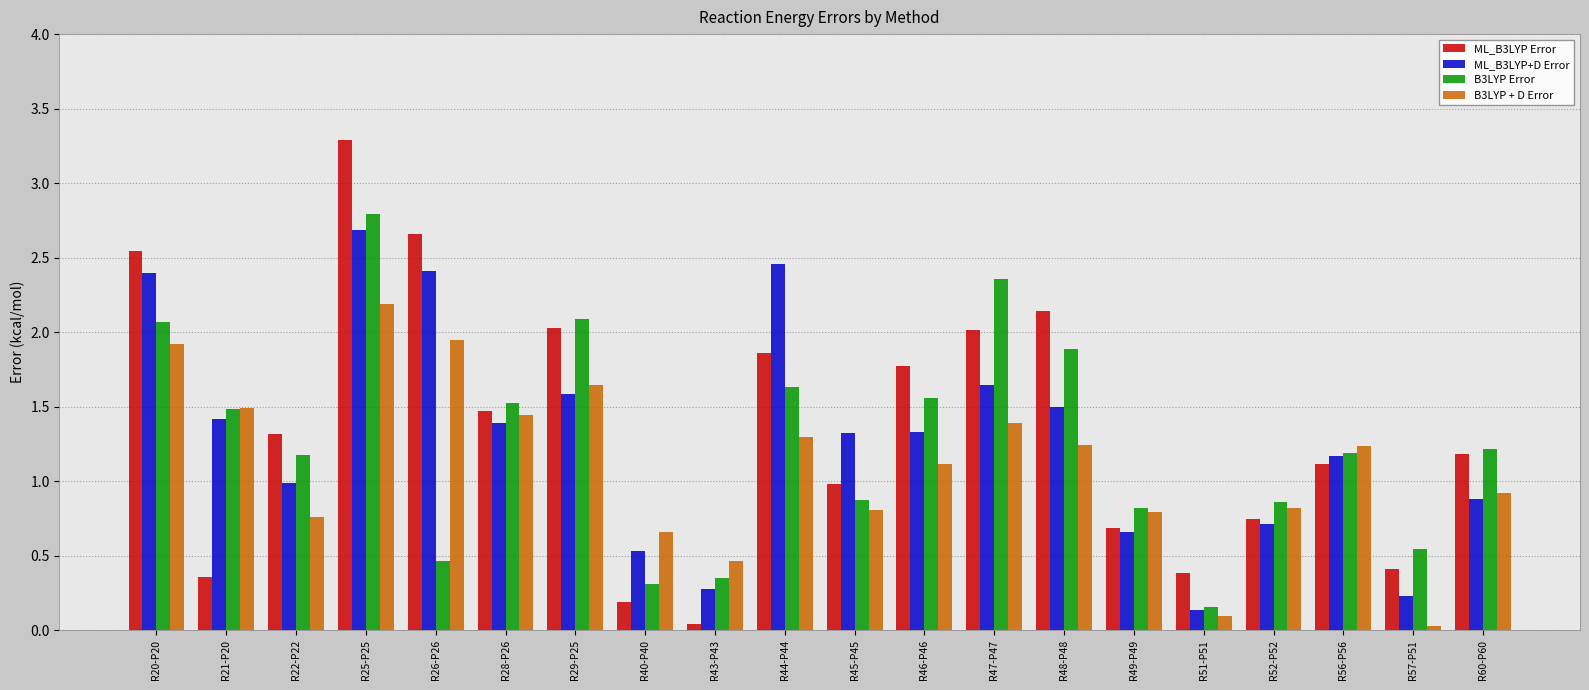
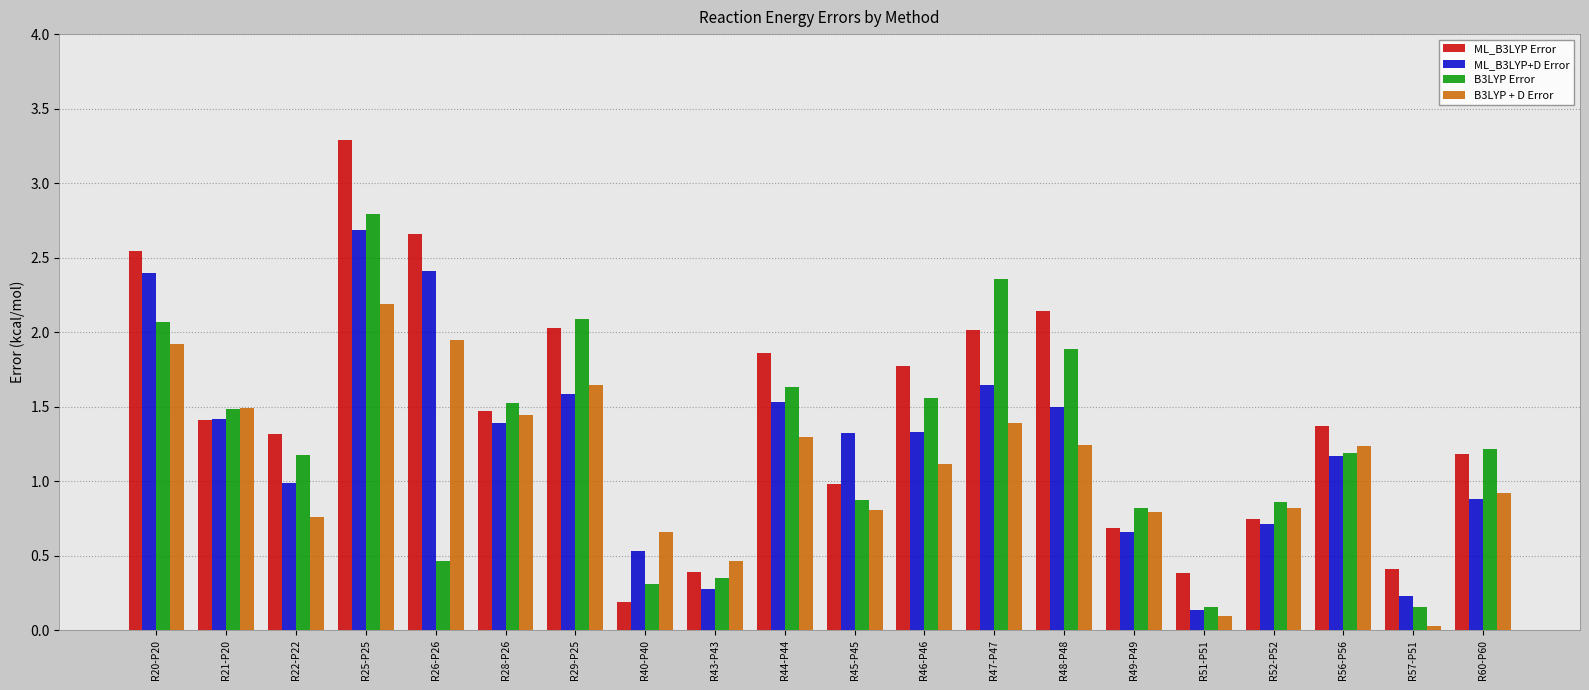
  {
    "ML_B3LYP Error": {
      "R20-P20": 2.54,
-     "R21-P20": 0.36,
+     "R21-P20": 1.41,
      "R22-P22": 1.32,
      "R25-P25": 3.29,
      "R26-P26": 2.66,
      "R28-P26": 1.47,
      "R29-P25": 2.03,
      "R40-P40": 0.19,
-     "R43-P43": 0.04,
+     "R43-P43": 0.39,
      "R44-P44": 1.86,
      "R45-P45": 0.98,
      "R46-P46": 1.77,
      "R47-P47": 2.01,
      "R48-P48": 2.14,
      "R49-P49": 0.68,
      "R51-P51": 0.38,
      "R52-P52": 0.75,
-     "R56-P56": 1.12,
+     "R56-P56": 1.37,
      "R57-P51": 0.41,
      "R60-P60": 1.18
    },
    "ML_B3LYP+D Error": {
      "R20-P20": 2.40,
      "R21-P20": 1.41,
      "R22-P22": 0.99,
      "R25-P25": 2.68,
      "R26-P26": 2.41,
      "R28-P26": 1.39,
      "R29-P25": 1.59,
      "R40-P40": 0.53,
      "R43-P43": 0.27,
-     "R44-P44": 2.45,
+     "R44-P44": 1.53,
      "R45-P45": 1.32,
      "R46-P46": 1.33,
      "R47-P47": 1.65,
      "R48-P48": 1.49,
      "R49-P49": 0.66,
      "R51-P51": 0.13,
      "R52-P52": 0.71,
      "R56-P56": 1.17,
      "R57-P51": 0.23,
      "R60-P60": 0.88
    },
    "B3LYP Error": {
      "R20-P20": 2.07,
      "R21-P20": 1.49,
      "R22-P22": 1.17,
      "R25-P25": 2.79,
      "R26-P26": 0.46,
      "R28-P26": 1.53,
      "R29-P25": 2.09,
      "R40-P40": 0.31,
      "R43-P43": 0.35,
      "R44-P44": 1.63,
      "R45-P45": 0.88,
      "R46-P46": 1.56,
      "R47-P47": 2.35,
      "R48-P48": 1.89,
      "R49-P49": 0.82,
      "R51-P51": 0.15,
      "R52-P52": 0.86,
      "R56-P56": 1.19,
-     "R57-P51": 0.54,
+     "R57-P51": 0.16,
      "R60-P60": 1.21
    },
    "B3LYP + D Error": {
      "R20-P20": 1.92,
      "R21-P20": 1.49,
      "R22-P22": 0.76,
      "R25-P25": 2.19,
      "R26-P26": 1.95,
      "R28-P26": 1.44,
      "R29-P25": 1.65,
      "R40-P40": 0.66,
      "R43-P43": 0.47,
      "R44-P44": 1.30,
      "R45-P45": 0.80,
      "R46-P46": 1.11,
      "R47-P47": 1.39,
      "R48-P48": 1.24,
      "R49-P49": 0.79,
      "R51-P51": 0.10,
      "R52-P52": 0.82,
      "R56-P56": 1.24,
      "R57-P51": 0.03,
      "R60-P60": 0.92
    }
  }
